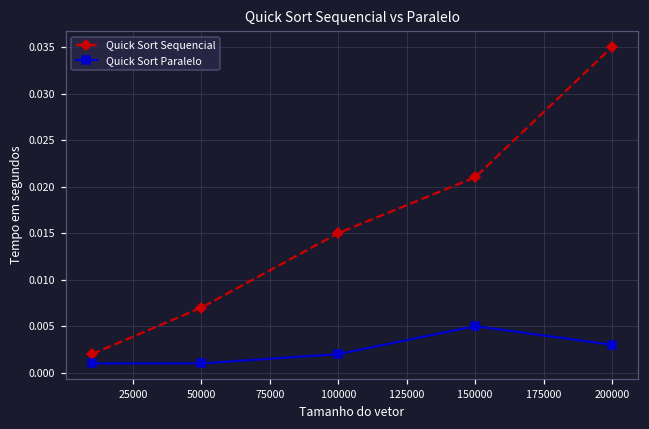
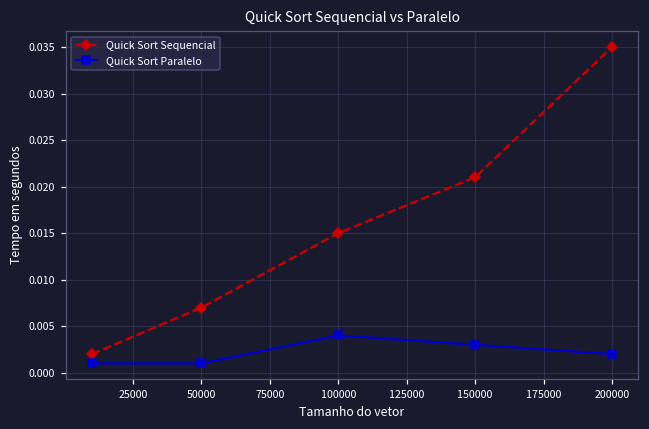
  {
    "Quick Sort Sequencial": {
      "50000": 0.007,
      "100000": 0.015,
      "150000": 0.021,
      "200000": 0.035
    },
    "Quick Sort Paralelo": {
      "50000": 0.001,
-     "100000": 0.002,
-     "150000": 0.005,
-     "200000": 0.003
+     "100000": 0.004,
+     "150000": 0.003,
+     "200000": 0.002
    }
  }
